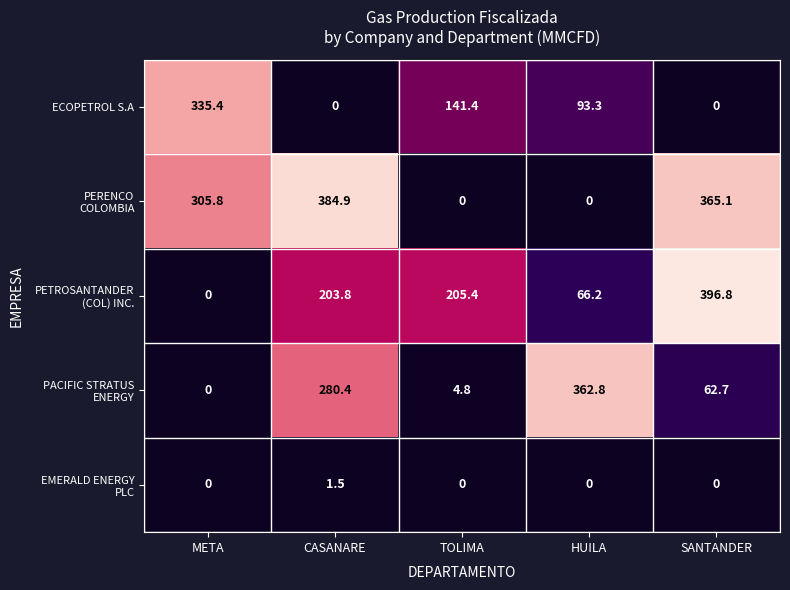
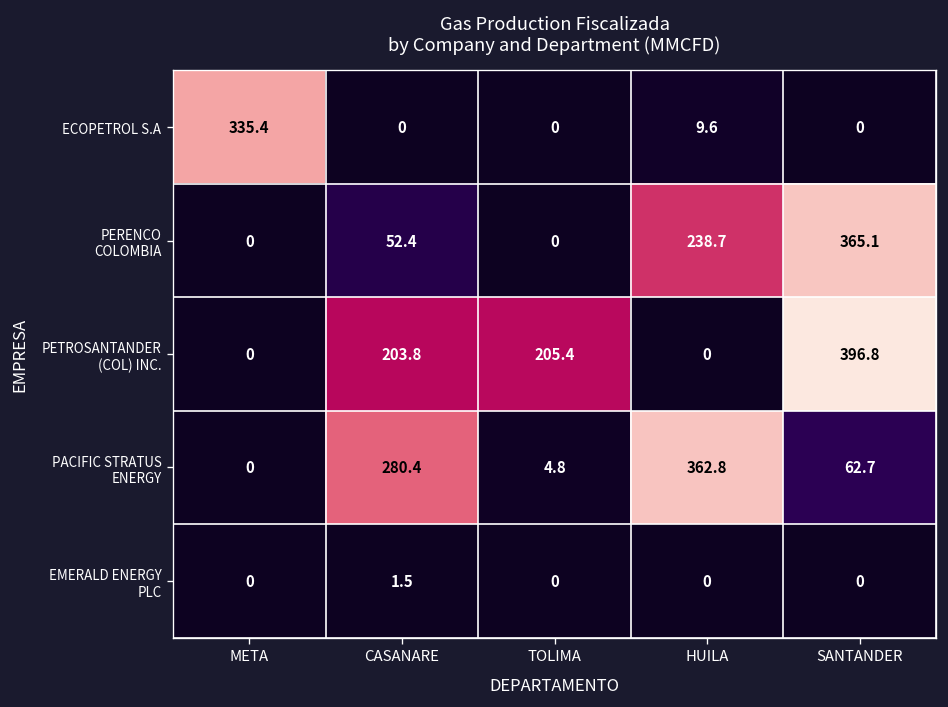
  {
    "ECOPETROL S.A": {
      "META": 335.4,
      "CASANARE": 0,
-     "TOLIMA": 141.4,
-     "HUILA": 93.3,
+     "TOLIMA": 0,
+     "HUILA": 9.6,
      "SANTANDER": 0
    },
    "PERENCO COLOMBIA": {
-     "META": 305.8,
-     "CASANARE": 384.9,
+     "META": 0,
+     "CASANARE": 52.4,
      "TOLIMA": 0,
-     "HUILA": 0,
+     "HUILA": 238.7,
      "SANTANDER": 365.1
    },
    "PETROSANTANDER (COL) INC.": {
      "META": 0,
      "CASANARE": 203.8,
      "TOLIMA": 205.4,
-     "HUILA": 66.2,
+     "HUILA": 0,
      "SANTANDER": 396.8
    },
    "PACIFIC STRATUS ENERGY": {
      "META": 0,
      "CASANARE": 280.4,
      "TOLIMA": 4.8,
      "HUILA": 362.8,
      "SANTANDER": 62.7
    },
    "EMERALD ENERGY PLC": {
      "META": 0,
      "CASANARE": 1.5,
      "TOLIMA": 0,
      "HUILA": 0,
      "SANTANDER": 0
    }
  }
